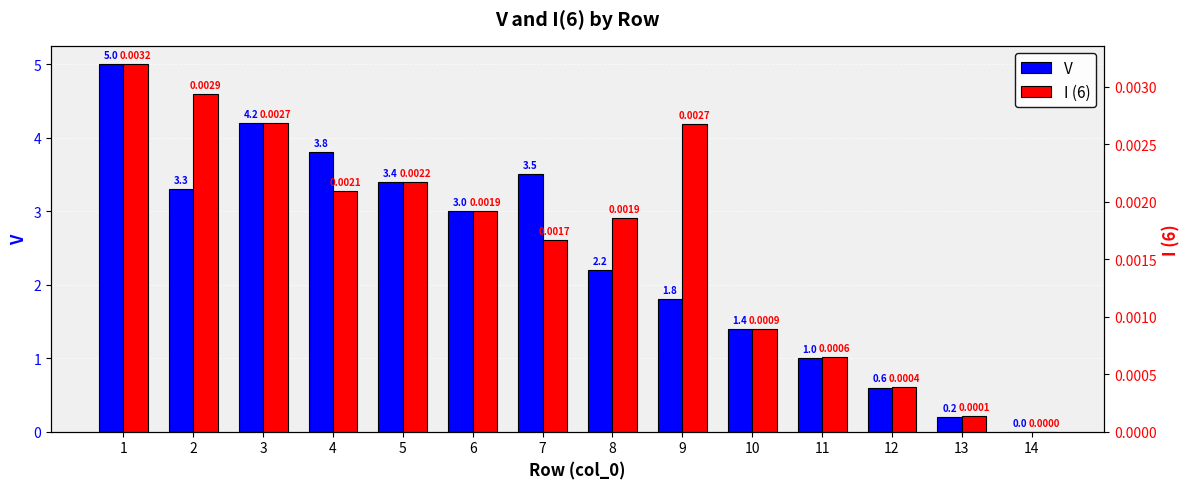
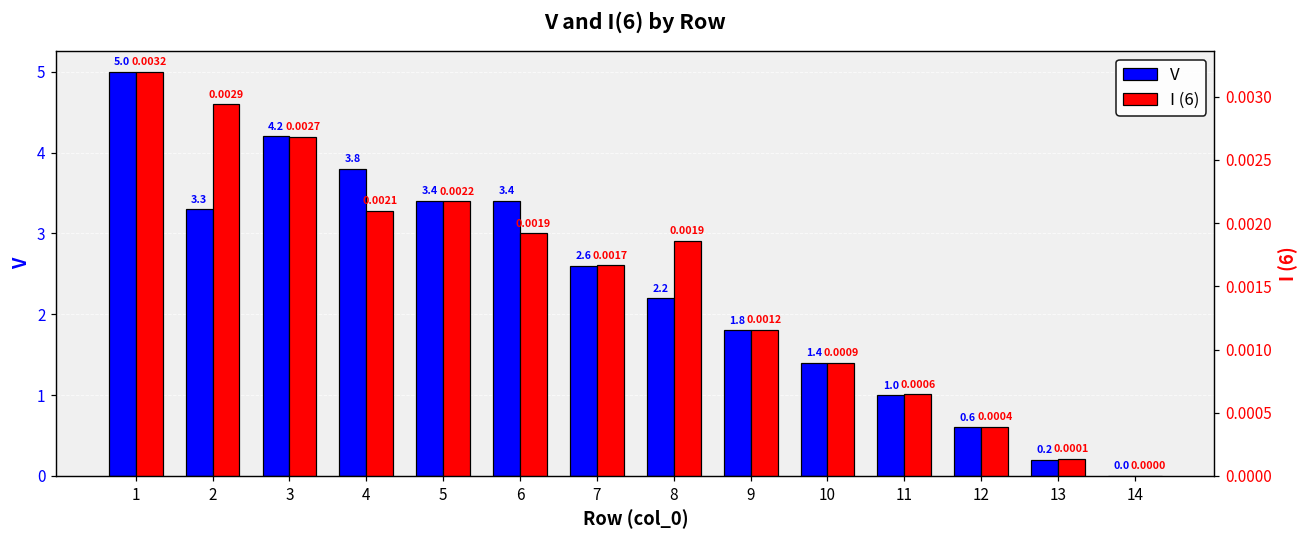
  {
    "V": {
      "1": 5.0,
      "2": 3.3,
      "3": 4.2,
      "4": 3.8,
      "5": 3.4,
-     "6": 3.0,
-     "7": 3.5,
+     "6": 3.4,
+     "7": 2.6,
      "8": 2.2,
      "9": 1.8,
      "10": 1.4,
      "11": 1.0,
      "12": 0.6,
      "13": 0.2,
      "14": 0.0
    },
    "I (6)": {
      "1": 0.0032,
      "2": 0.0029,
      "3": 0.0027,
      "4": 0.0021,
      "5": 0.0022,
      "6": 0.0019,
      "7": 0.0017,
      "8": 0.0019,
-     "9": 0.0027,
+     "9": 0.0012,
      "10": 0.0009,
      "11": 0.0006,
      "12": 0.0004,
      "13": 0.0001,
      "14": 0.0000
    }
  }
